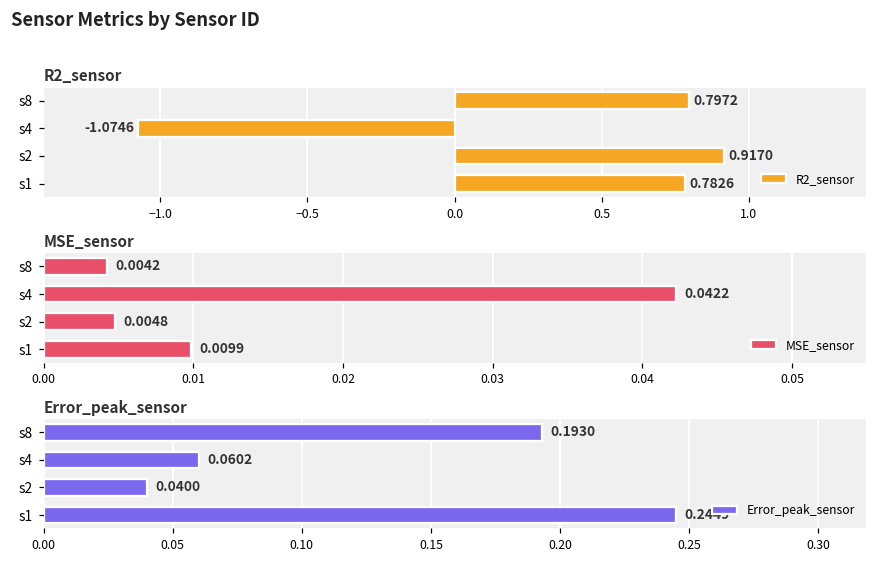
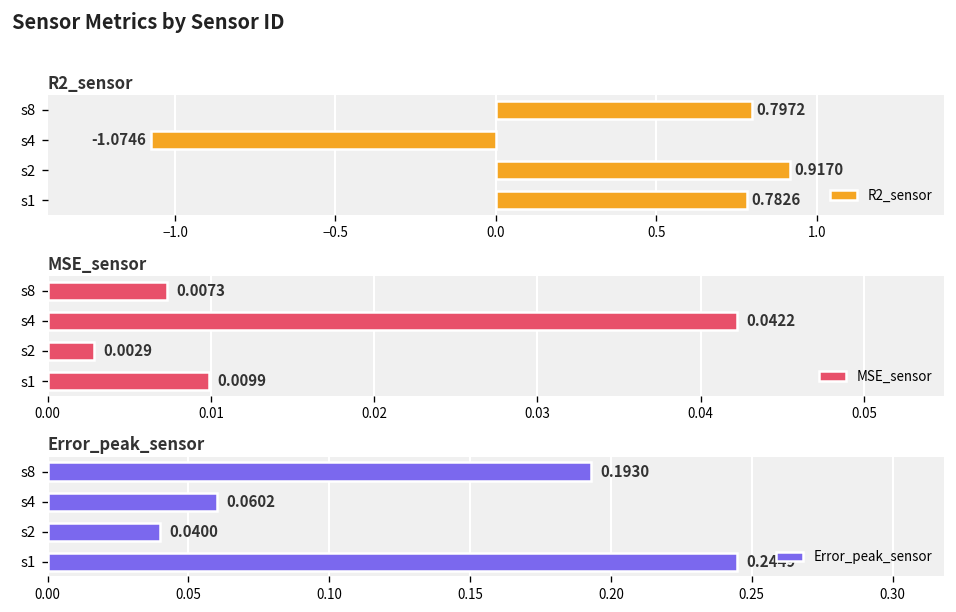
  {
    "R2_sensor": {
      "s8": 0.7972,
      "s4": -1.0746,
      "s2": 0.9170,
      "s1": 0.7826
    },
    "MSE_sensor": {
-     "s8": 0.0042,
+     "s8": 0.0073,
      "s4": 0.0422,
-     "s2": 0.0048,
+     "s2": 0.0029,
      "s1": 0.0099
    },
    "Error_peak_sensor": {
      "s8": 0.1930,
      "s4": 0.0602,
      "s2": 0.0400,
      "s1": 0.2449
    }
  }
